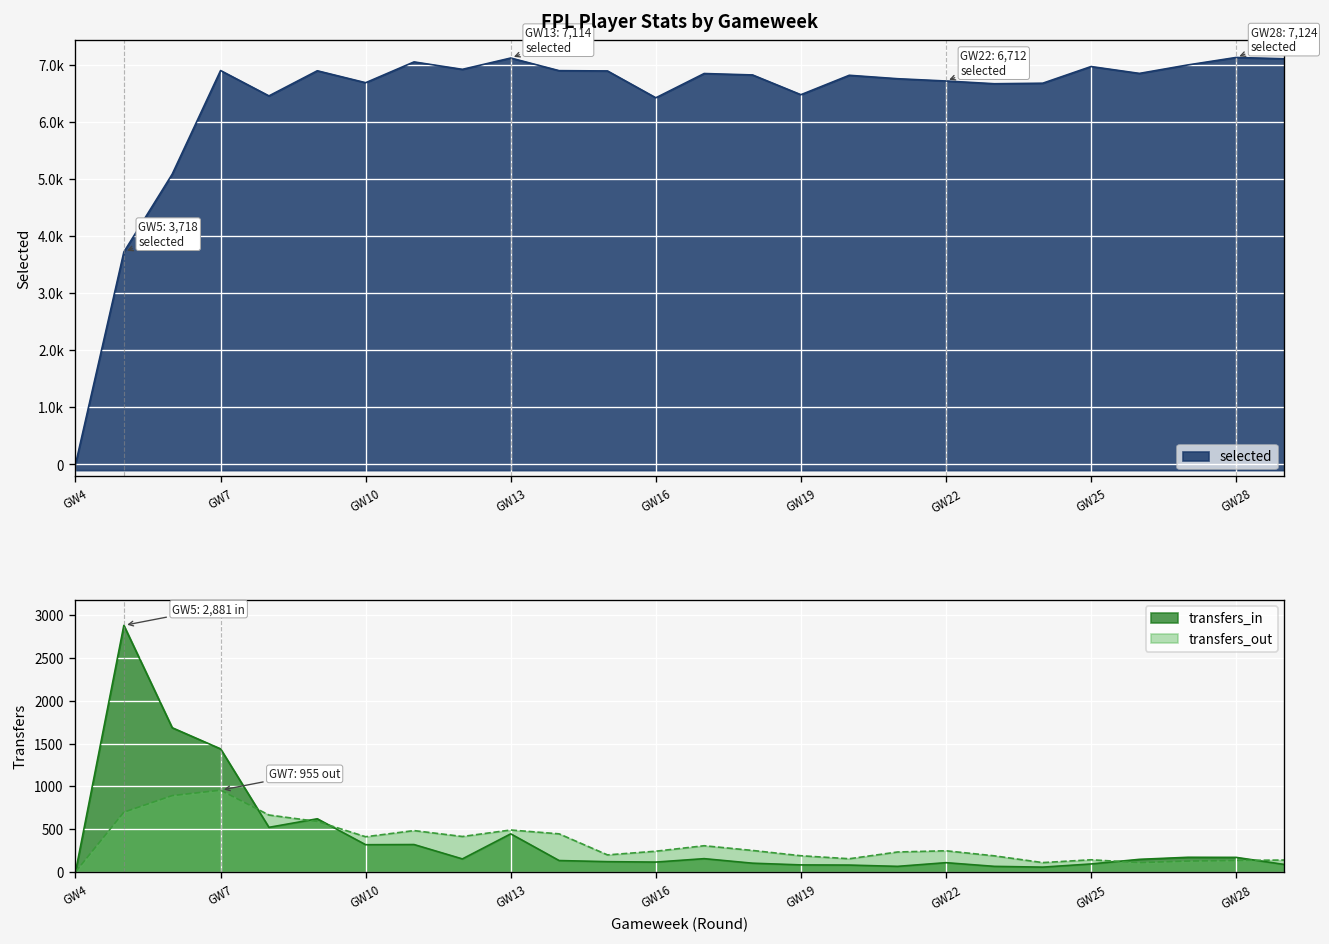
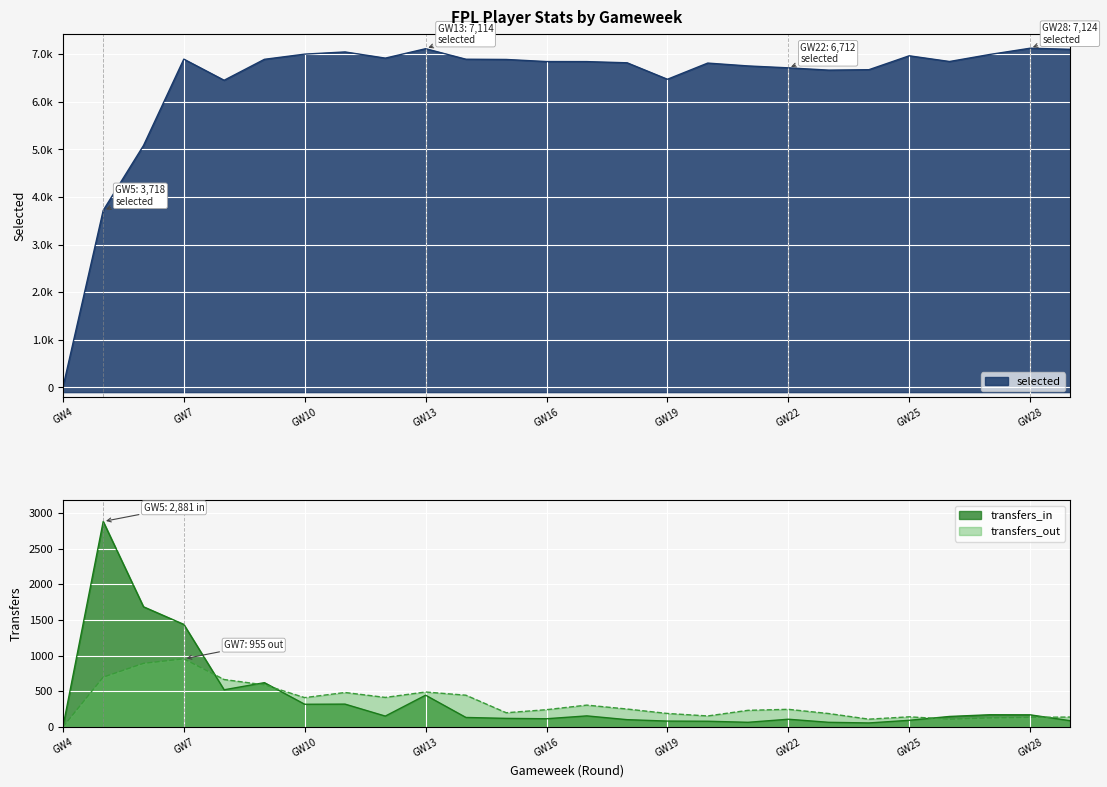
  {
    "FPL Player Stats by Gameweek": {
      "GW4": 0,
      "GW7": 6900,
-     "GW10": 6700,
-     "GW16": 6400,
+     "GW10": 7000,
+     "GW16": 6800,
      "GW19": 6500,
      "GW22": 6700,
      "GW25": 7000,
      "GW28": 7100
    }
  }
